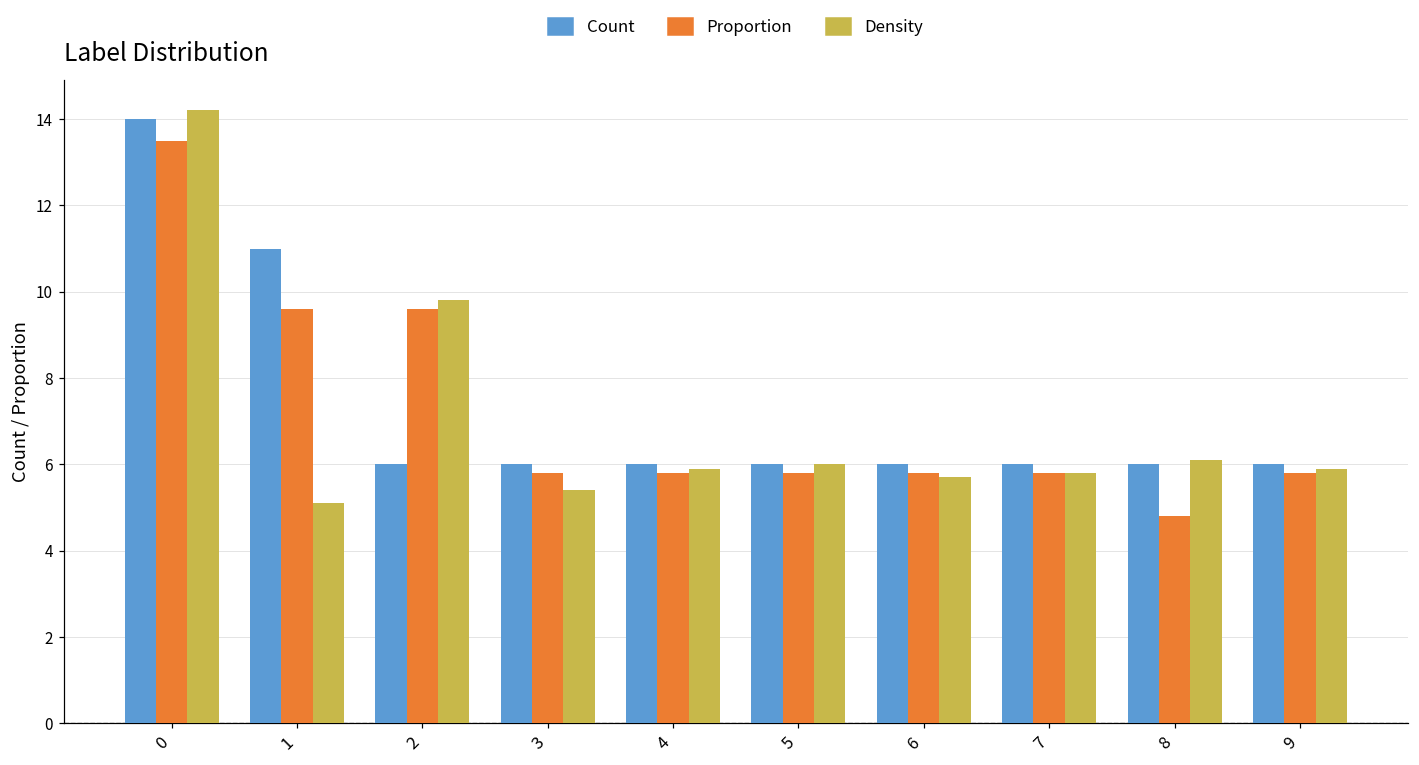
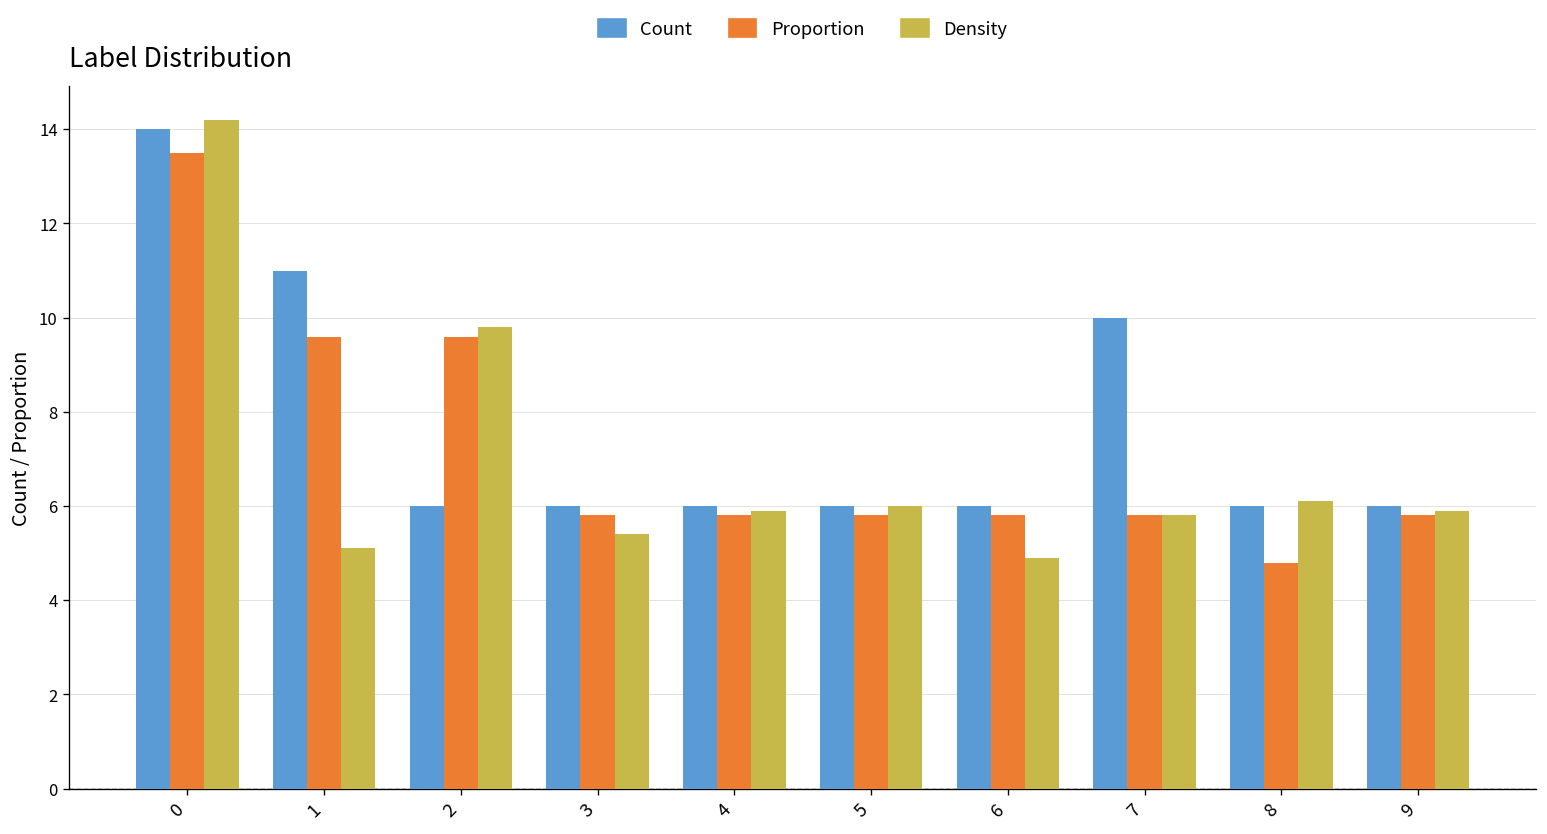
  {
    "Count": {
      "0": 14,
      "1": 11,
      "2": 6,
      "3": 6,
      "4": 6,
      "5": 6,
      "6": 6,
-     "7": 6,
+     "7": 10,
      "8": 6,
      "9": 6
    },
    "Proportion": {
      "0": 13.5,
      "1": 9.6,
      "2": 9.6,
      "3": 5.8,
      "4": 5.8,
      "5": 5.8,
      "6": 5.8,
      "7": 5.8,
      "8": 4.8,
      "9": 5.8
    },
    "Density": {
      "0": 14.2,
      "1": 5.1,
      "2": 9.8,
      "3": 5.4,
      "4": 5.9,
      "5": 6.0,
-     "6": 5.7,
+     "6": 4.9,
      "7": 5.8,
      "8": 6.1,
      "9": 5.9
    }
  }
